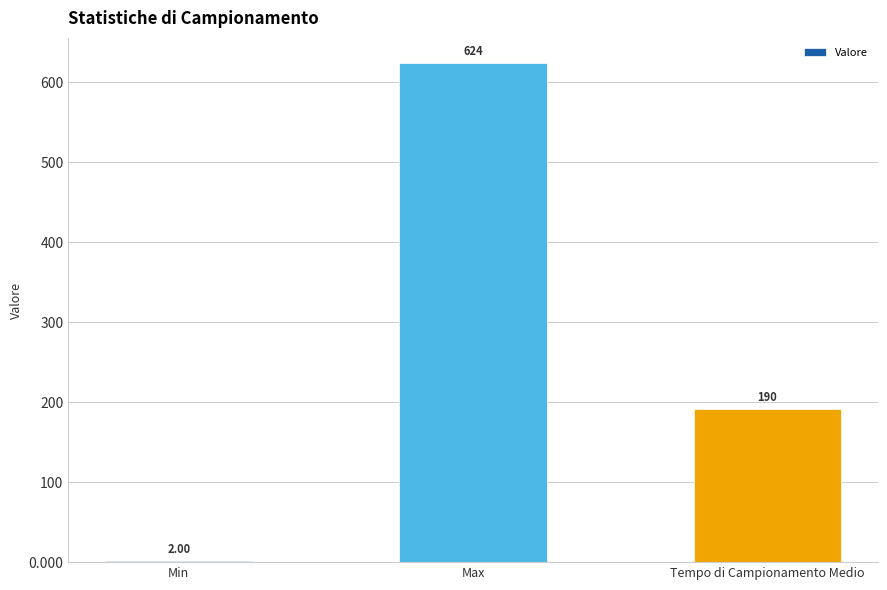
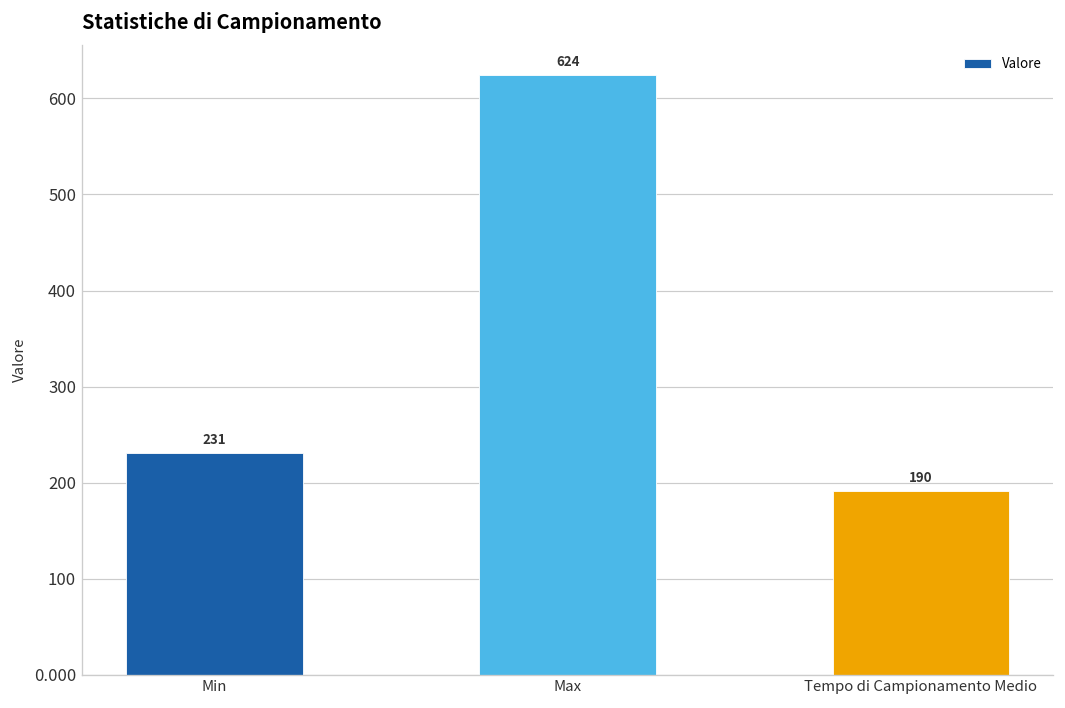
  {
-   "Min": 2.00,
+   "Min": 231,
    "Max": 624
  }
